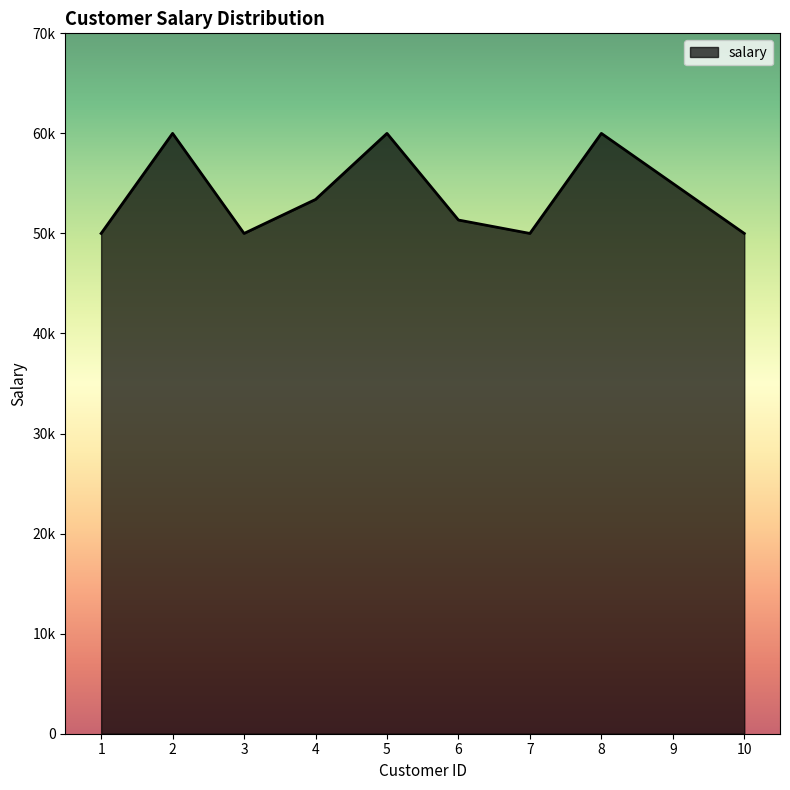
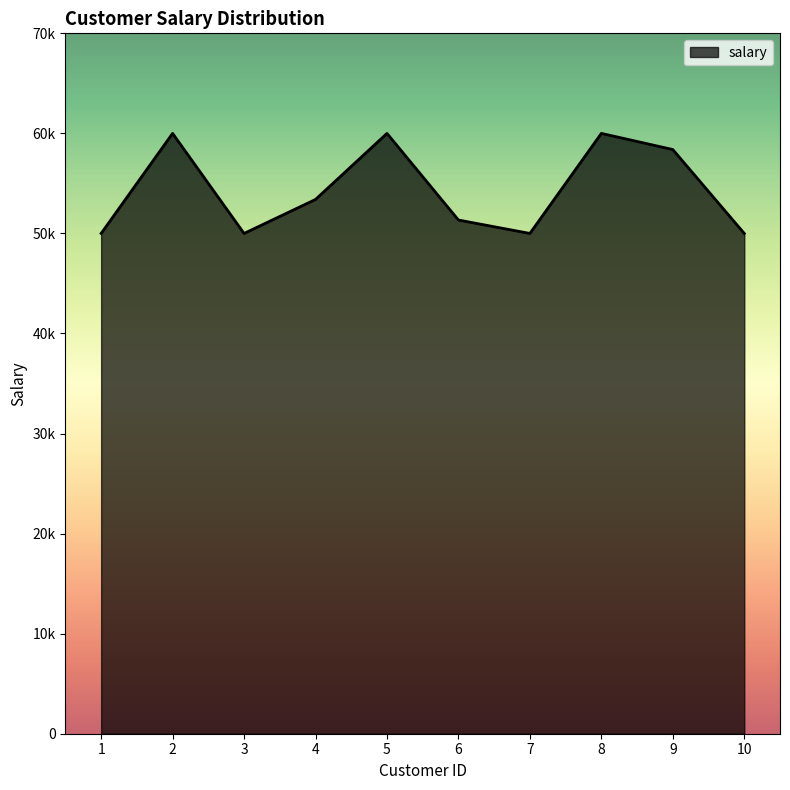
  {
    "1": 50000,
    "2": 60000,
    "3": 50000,
    "4": 53400,
    "5": 60000,
    "6": 51300,
    "7": 50000,
    "8": 60000,
-   "9": 55000,
+   "9": 58400,
    "10": 50000
  }
